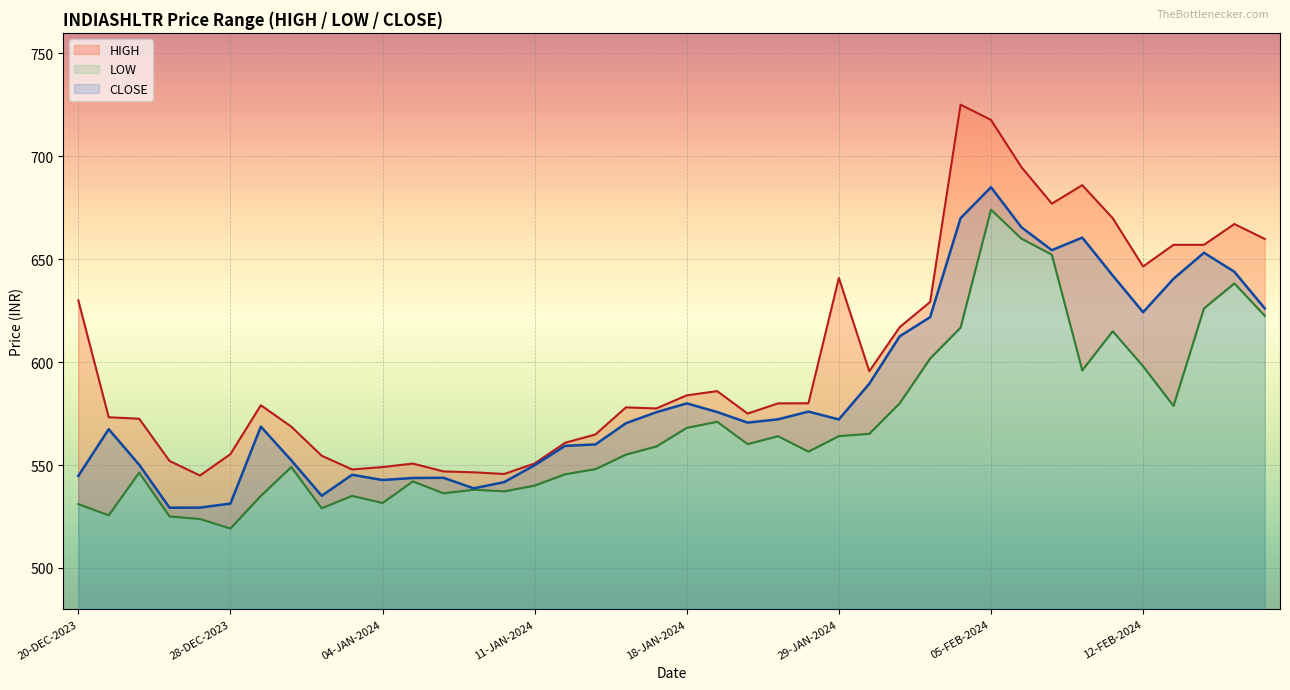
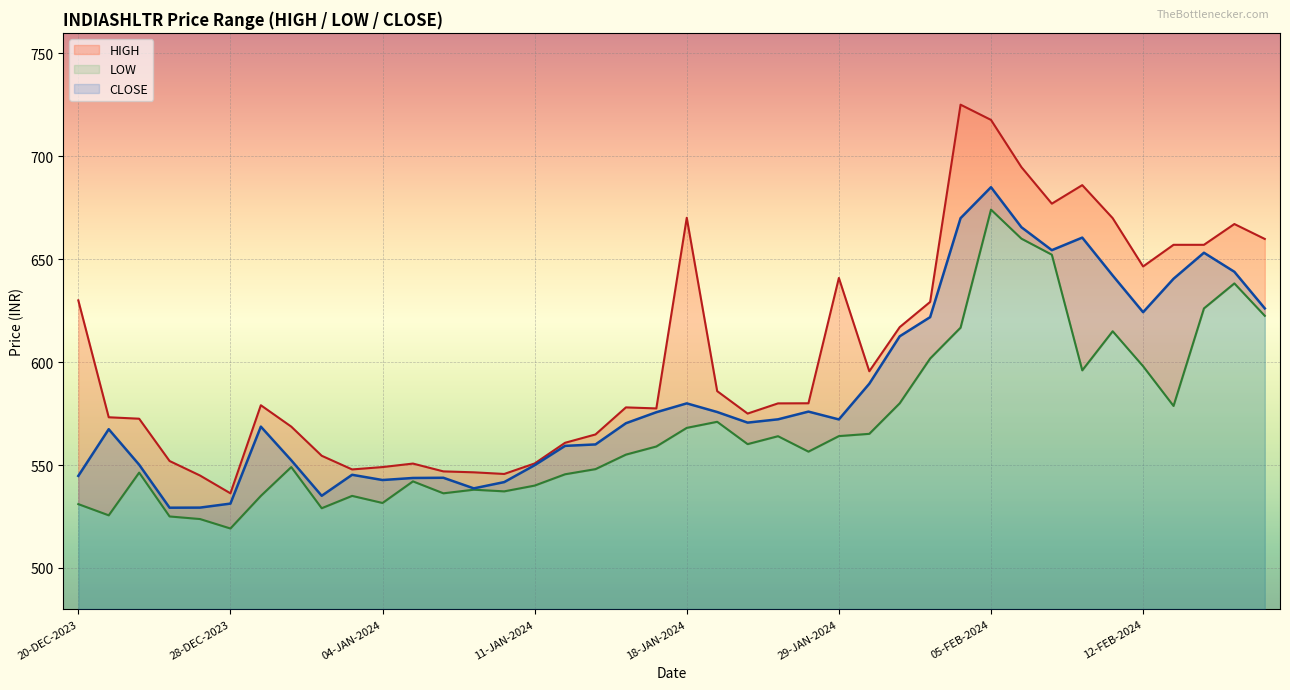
  {
    "HIGH": {
      "20-DEC-2023": 630,
-     "28-DEC-2023": 555,
+     "28-DEC-2023": 536,
      "04-JAN-2024": 549,
-     "18-JAN-2024": 584,
+     "18-JAN-2024": 670,
      "29-JAN-2024": 641,
      "05-FEB-2024": 718,
      "12-FEB-2024": 646
    }
  }
